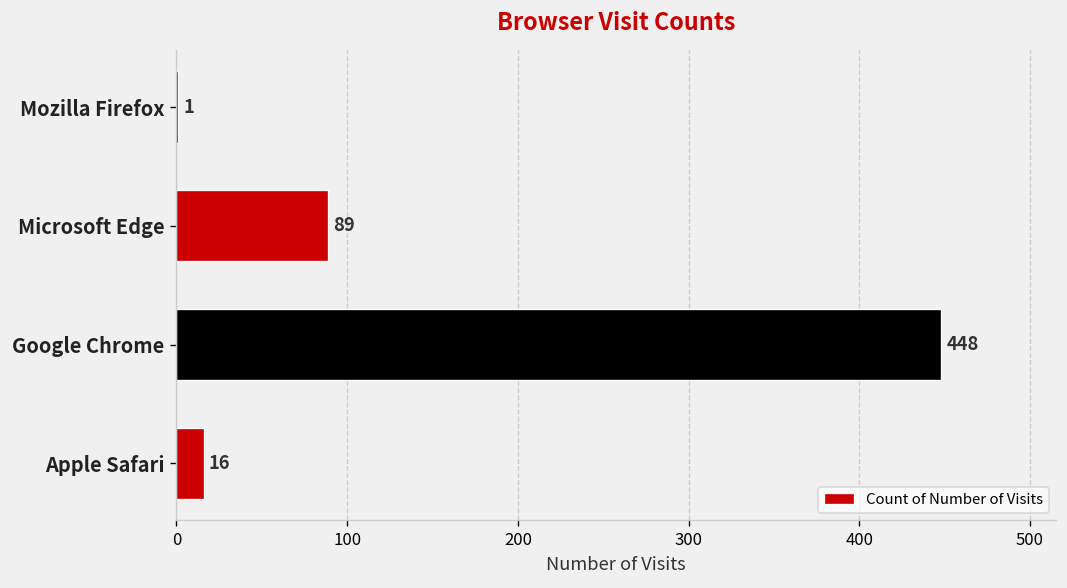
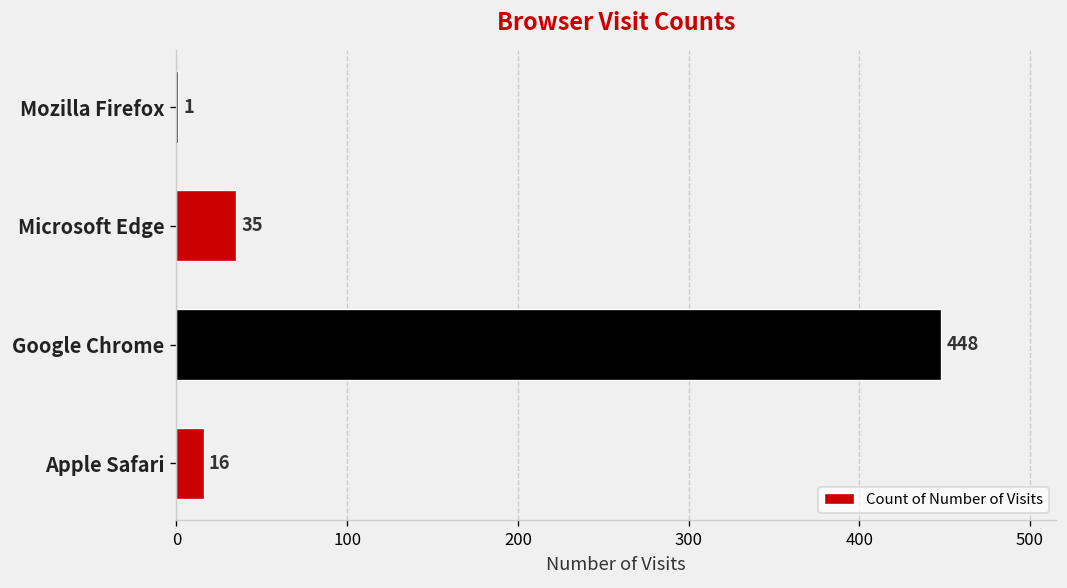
  {
    "Mozilla Firefox": 1,
-   "Microsoft Edge": 89,
+   "Microsoft Edge": 35,
    "Google Chrome": 448,
    "Apple Safari": 16
  }
